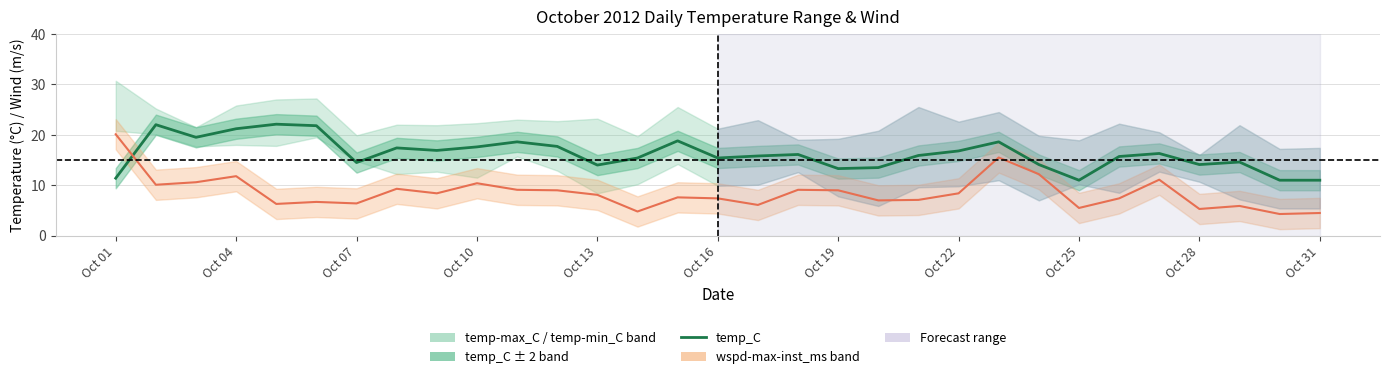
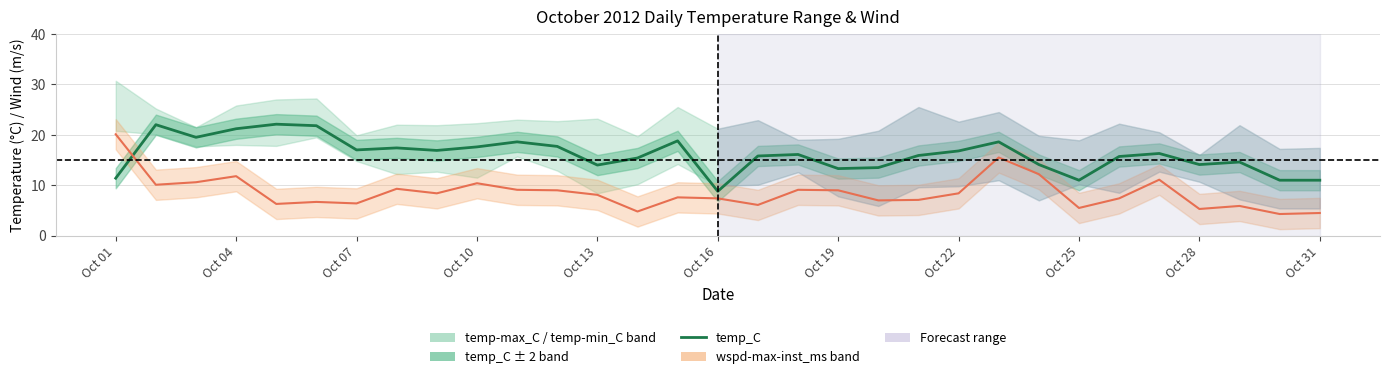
  {
    "temp_C": {
      "Oct 01": 11,
      "Oct 04": 21,
-     "Oct 07": 15,
+     "Oct 07": 17,
      "Oct 10": 18,
      "Oct 13": 14,
-     "Oct 16": 15,
+     "Oct 16": 9,
      "Oct 19": 13,
      "Oct 22": 17,
      "Oct 25": 11,
      "Oct 28": 14,
      "Oct 31": 11
    }
  }
